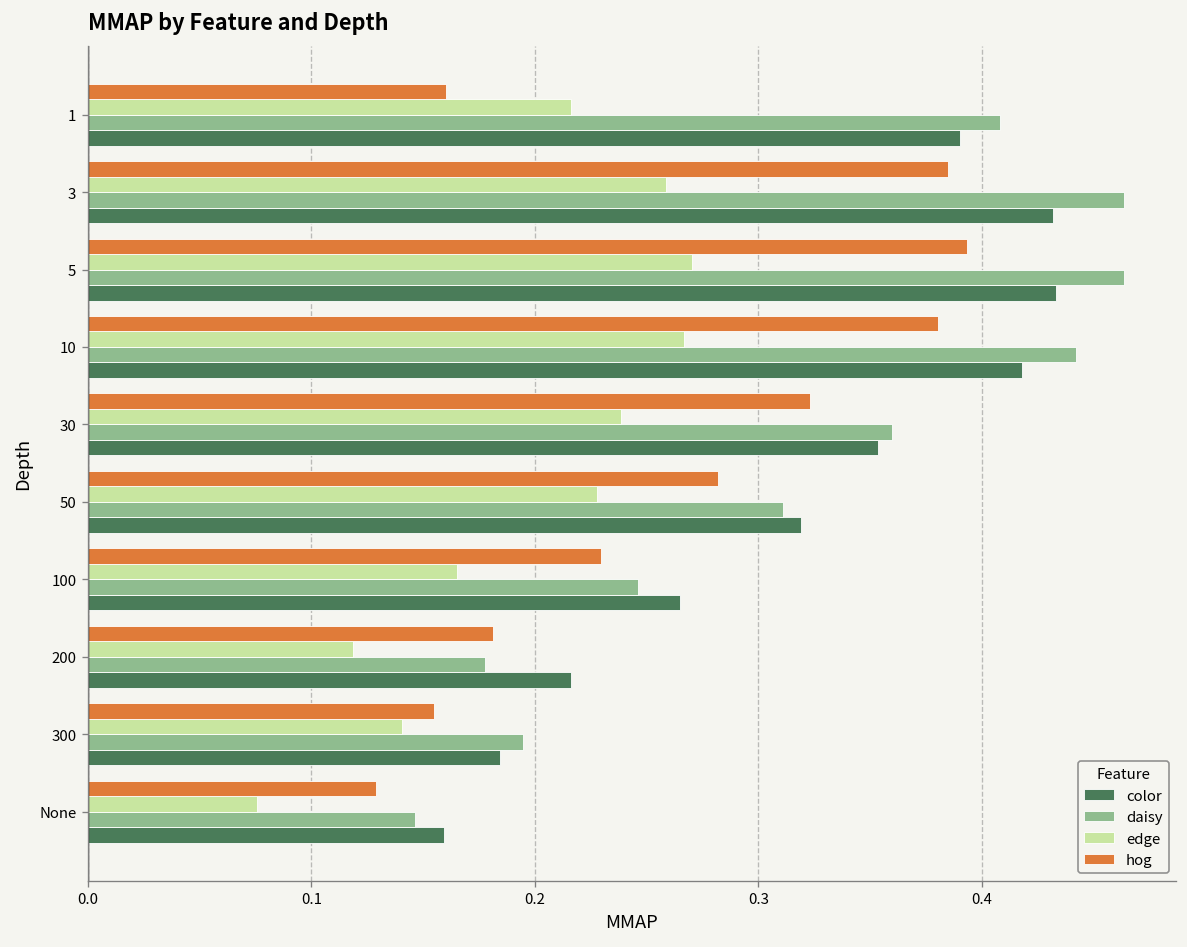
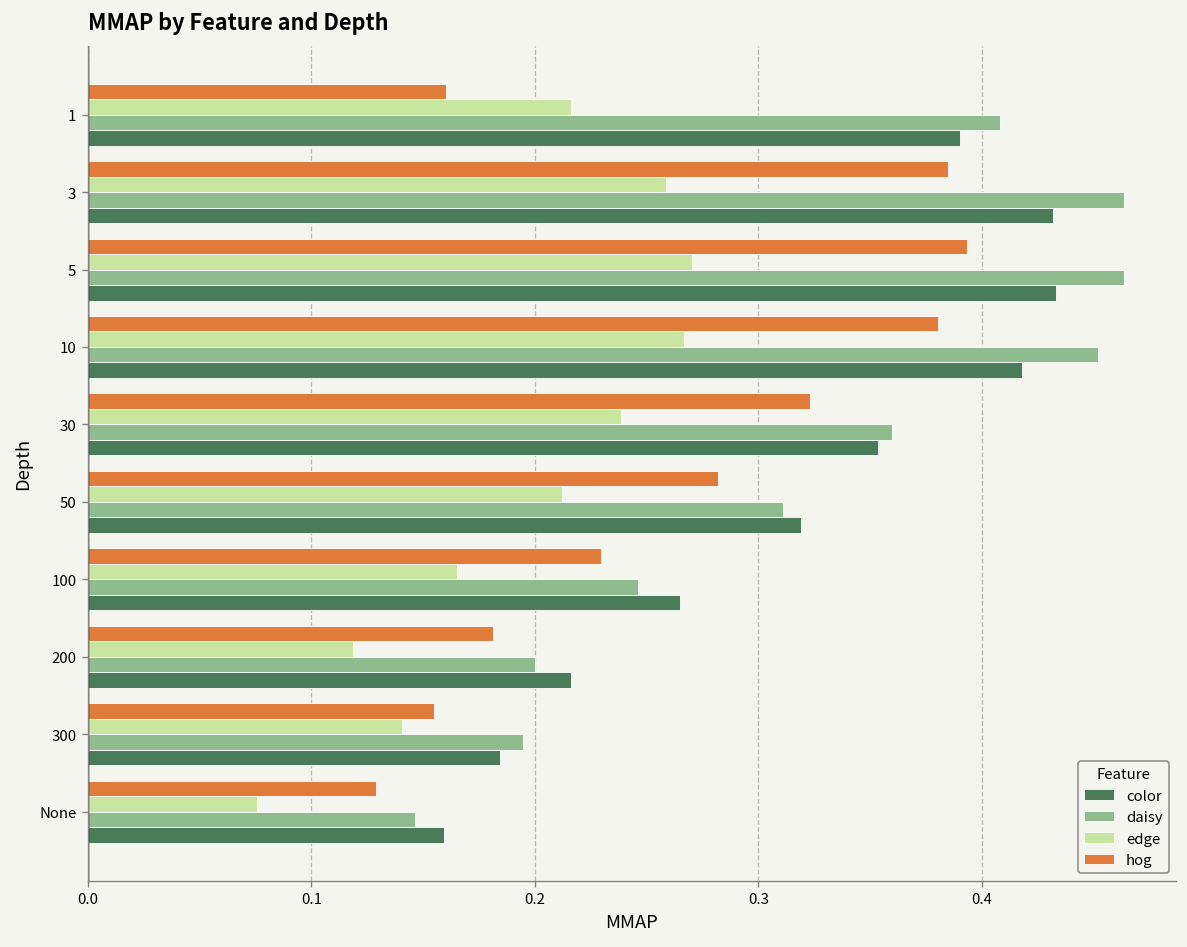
  {
    "color": {
      "1": 0.390,
      "3": 0.432,
      "5": 0.433,
      "10": 0.418,
      "30": 0.354,
      "50": 0.319,
      "100": 0.265,
      "200": 0.216,
      "300": 0.184,
      "None": 0.159
    },
    "daisy": {
      "1": 0.408,
      "3": 0.464,
      "5": 0.464,
-     "10": 0.442,
+     "10": 0.452,
      "30": 0.360,
      "50": 0.311,
      "100": 0.246,
-     "200": 0.178,
+     "200": 0.200,
      "300": 0.195,
      "None": 0.146
    },
    "edge": {
      "1": 0.216,
      "3": 0.258,
      "5": 0.270,
      "10": 0.267,
      "30": 0.238,
-     "50": 0.228,
+     "50": 0.212,
      "100": 0.165,
      "200": 0.119,
      "300": 0.141,
      "None": 0.076
    },
    "hog": {
      "1": 0.160,
      "3": 0.385,
      "5": 0.393,
      "10": 0.381,
      "30": 0.323,
      "50": 0.282,
      "100": 0.229,
      "200": 0.181,
      "300": 0.155,
      "None": 0.129
    }
  }
